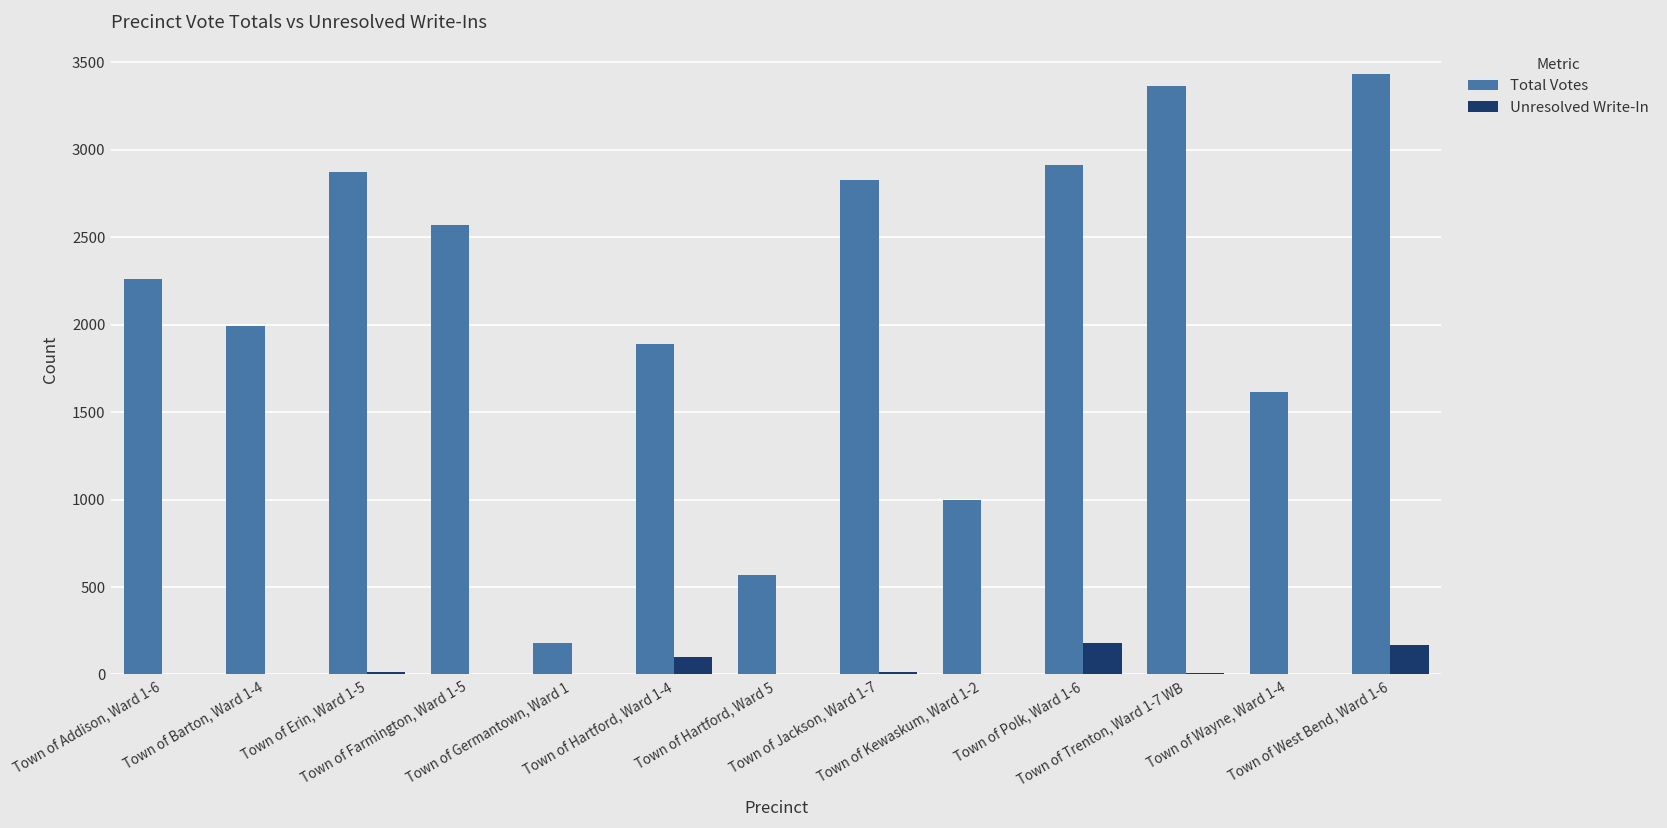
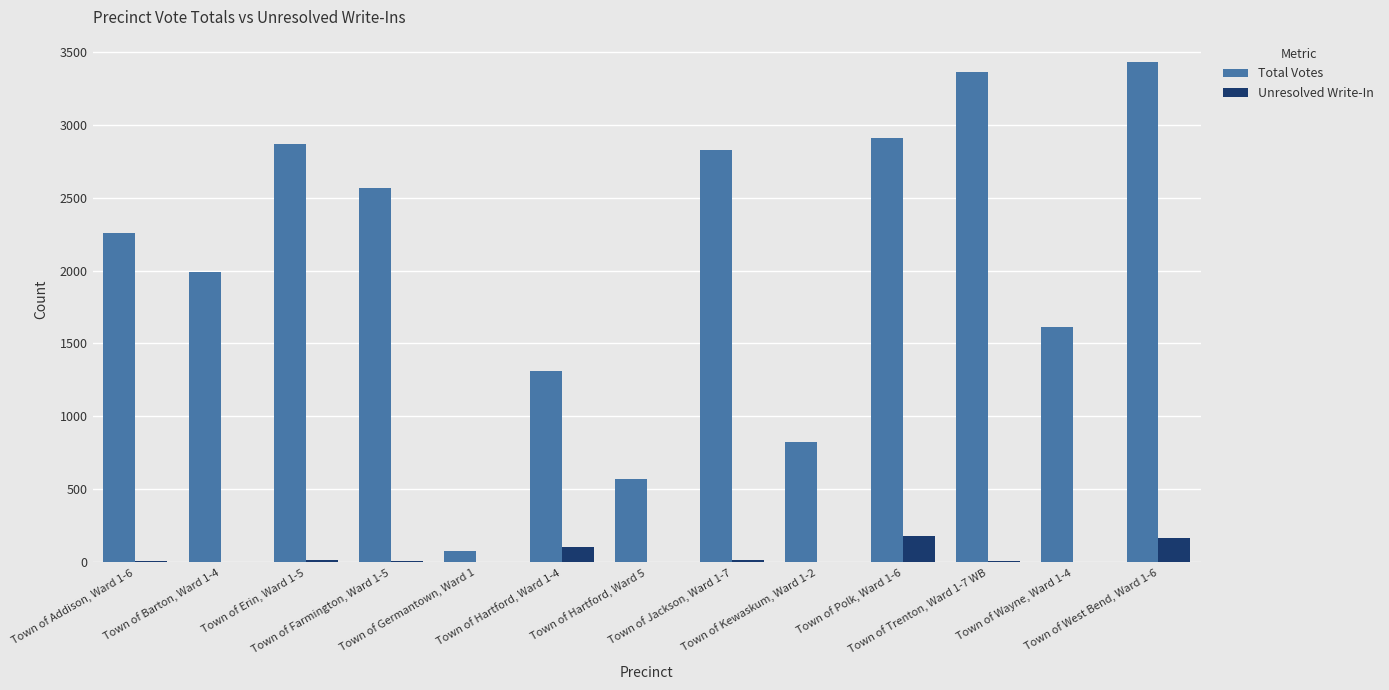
  {
    "Total Votes": {
      "Town of Addison, Ward 1-6": 2260,
      "Town of Barton, Ward 1-4": 1990,
      "Town of Erin, Ward 1-5": 2870,
      "Town of Farmington, Ward 1-5": 2570,
-     "Town of Germantown, Ward 1": 180,
-     "Town of Hartford, Ward 1-4": 1890,
+     "Town of Germantown, Ward 1": 80,
+     "Town of Hartford, Ward 1-4": 1310,
      "Town of Hartford, Ward 5": 570,
      "Town of Jackson, Ward 1-7": 2830,
-     "Town of Kewaskum, Ward 1-2": 1000,
+     "Town of Kewaskum, Ward 1-2": 820,
      "Town of Polk, Ward 1-6": 2910,
      "Town of Trenton, Ward 1-7 WB": 3370,
      "Town of Wayne, Ward 1-4": 1610,
      "Town of West Bend, Ward 1-6": 3430
    },
    "Unresolved Write-In": {
      "Town of Germantown, Ward 1": 0,
      "Town of Hartford, Ward 1-4": 100,
      "Town of Polk, Ward 1-6": 180,
      "Town of West Bend, Ward 1-6": 170
    }
  }
